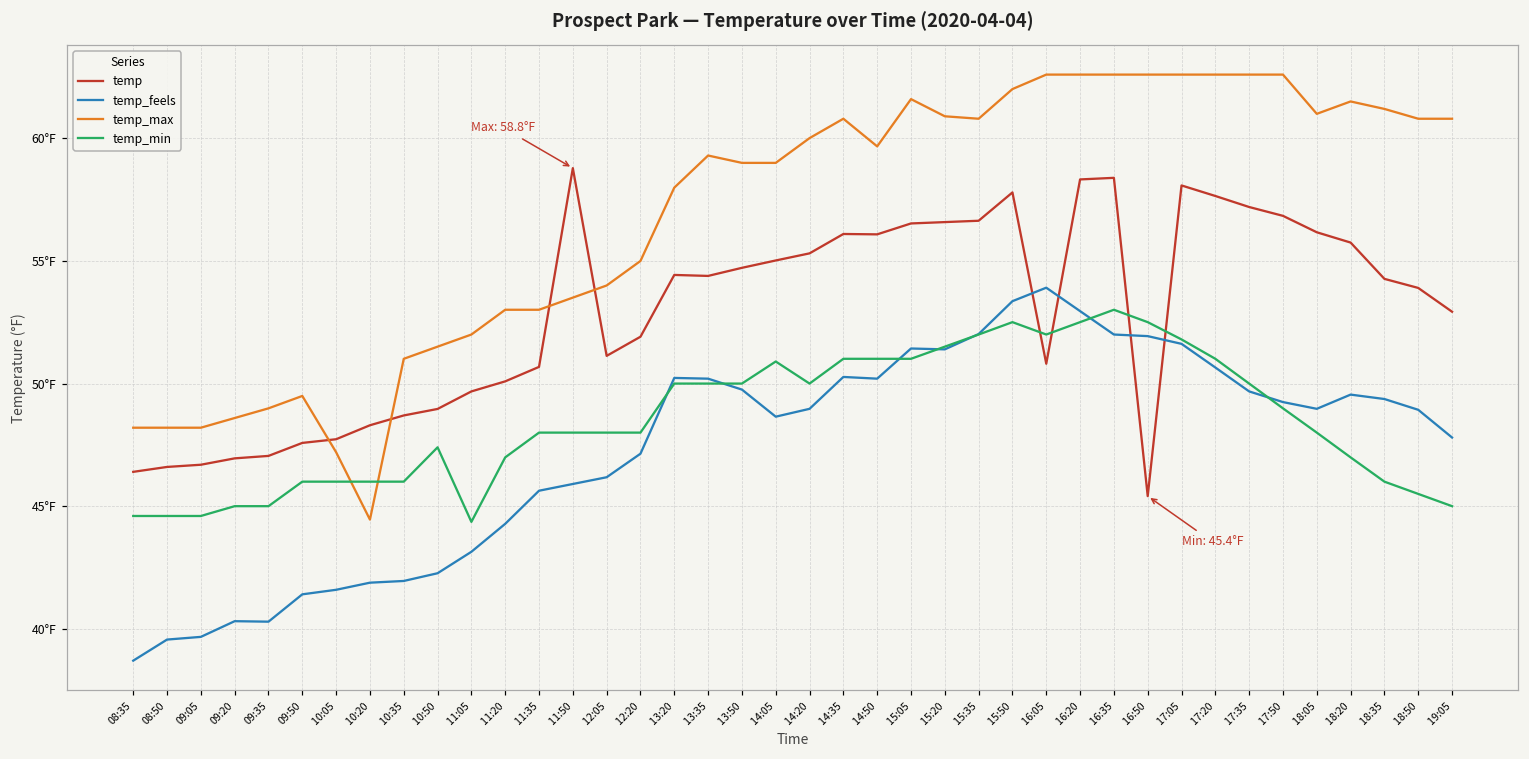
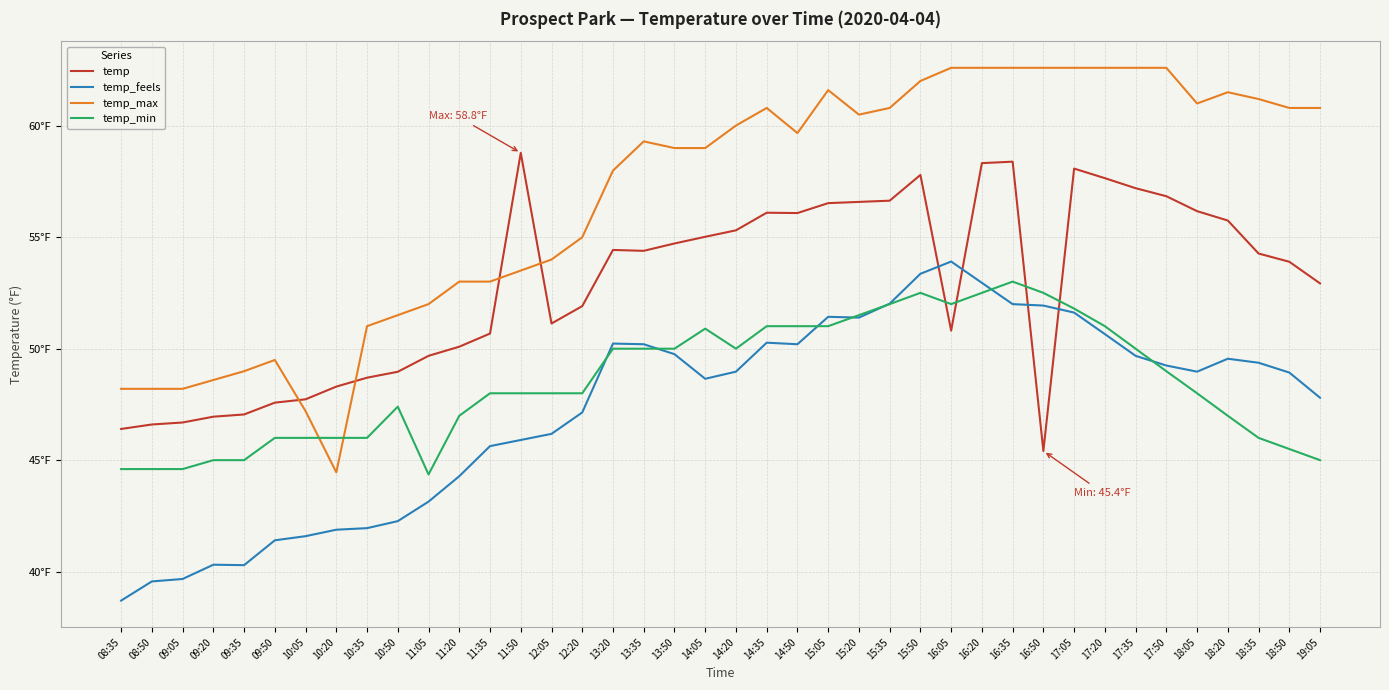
  {
    "temp": {
      "11:50": "58.8°F",
      "16:50": "45.4°F"
    },
    "temp_feels": {
      "08:35": "38.7°F",
      "08:50": "39.6°F",
      "09:05": "39.7°F",
      "09:20": "40.3°F",
      "09:35": "40.3°F",
      "09:50": "41.4°F",
      "10:05": "41.6°F",
      "10:20": "41.9°F",
      "10:35": "42.0°F",
      "10:50": "42.3°F",
      "11:05": "43.1°F",
      "11:20": "44.3°F",
      "11:35": "45.6°F",
      "11:50": "45.9°F",
      "12:05": "46.2°F",
      "12:20": "47.1°F",
      "13:20": "50.2°F",
      "13:35": "50.2°F",
      "13:50": "49.8°F",
      "14:05": "48.7°F",
      "14:20": "49.0°F",
      "14:35": "50.3°F",
      "14:50": "50.2°F",
      "15:05": "51.4°F",
      "15:50": "53.4°F",
      "16:05": "53.9°F",
      "16:20": "53.0°F",
      "16:35": "52.0°F",
      "16:50": "51.9°F",
      "17:05": "51.6°F",
      "17:20": "50.7°F",
      "17:35": "49.7°F",
      "17:50": "49.2°F",
      "18:05": "49.0°F",
      "18:20": "49.6°F",
      "18:35": "49.4°F",
      "18:50": "48.9°F",
      "19:05": "47.8°F"
    },
    "temp_max": {
      "08:35": "48.2°F",
      "08:50": "48.2°F",
      "09:05": "48.2°F",
      "09:20": "48.6°F",
      "09:35": "49.0°F",
      "09:50": "49.5°F",
      "10:05": "47.2°F",
      "10:20": "44.5°F",
      "10:35": "51.0°F",
      "10:50": "51.5°F",
      "11:05": "52.0°F",
      "11:20": "53.0°F",
      "11:35": "53.0°F",
      "11:50": "53.5°F",
      "12:05": "54.0°F",
      "12:20": "55.0°F",
      "13:20": "58.0°F",
      "13:35": "59.3°F",
      "13:50": "59.0°F",
      "14:05": "59.0°F",
      "14:20": "60.0°F",
      "14:35": "60.8°F",
      "14:50": "59.7°F",
      "15:05": "61.6°F",
-     "15:20": "60.9°F",
+     "15:20": "60.5°F",
      "15:35": "60.8°F",
      "15:50": "62.0°F",
      "16:05": "62.6°F",
      "16:20": "62.6°F",
      "16:35": "62.6°F",
      "16:50": "62.6°F",
      "17:05": "62.6°F",
      "17:20": "62.6°F",
      "17:35": "62.6°F",
      "17:50": "62.6°F",
      "18:05": "61.0°F",
      "18:20": "61.5°F",
      "18:35": "61.2°F",
      "18:50": "60.8°F",
      "19:05": "60.8°F"
    },
    "temp_min": {
      "08:35": "44.6°F",
      "08:50": "44.6°F",
      "09:05": "44.6°F",
      "09:20": "45.0°F",
      "09:35": "45.0°F",
      "09:50": "46.0°F",
      "10:05": "46.0°F",
      "10:20": "46.0°F",
      "10:35": "46.0°F",
      "10:50": "47.4°F",
      "11:05": "44.4°F",
      "11:20": "47.0°F",
      "11:35": "48.0°F",
      "11:50": "48.0°F",
      "12:05": "48.0°F",
      "12:20": "48.0°F",
      "13:20": "50.0°F",
      "13:35": "50.0°F",
      "13:50": "50.0°F",
      "14:05": "50.9°F",
      "14:20": "50.0°F",
      "14:35": "51.0°F",
      "14:50": "51.0°F",
      "15:05": "51.0°F",
      "15:50": "52.5°F",
      "16:05": "52.0°F",
      "16:20": "52.5°F",
      "16:35": "53.0°F",
      "16:50": "52.5°F",
      "17:05": "51.8°F",
      "17:20": "51.0°F",
      "17:35": "50.0°F",
      "17:50": "49.0°F",
      "18:05": "48.0°F",
      "18:20": "47.0°F",
      "18:35": "46.0°F",
      "18:50": "45.5°F",
      "19:05": "45.0°F"
    }
  }
